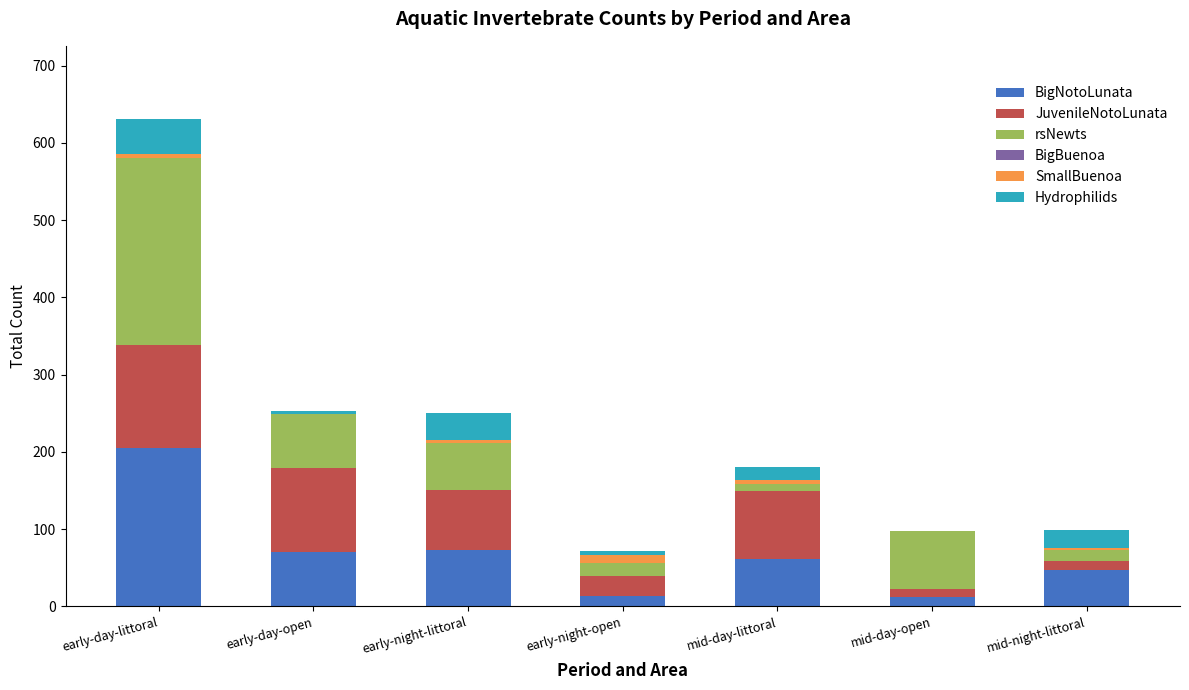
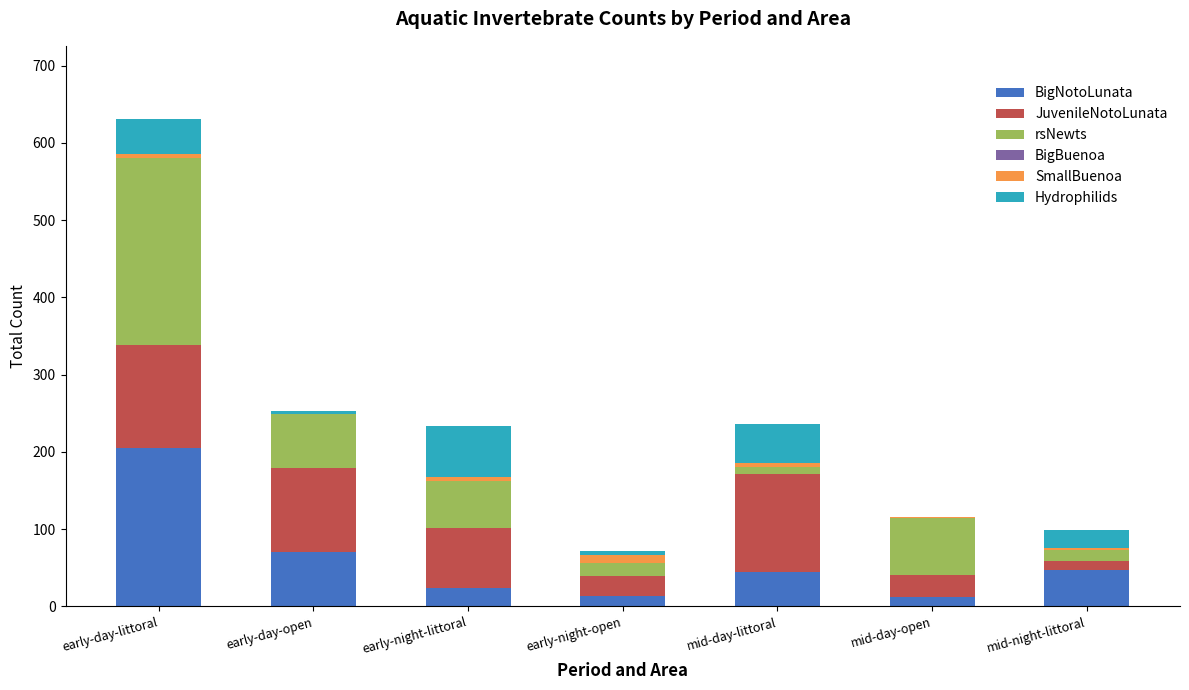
  {
    "BigNotoLunata": {
      "early-day-littoral": 210,
      "early-day-open": 70,
-     "early-night-littoral": 70,
+     "early-night-littoral": 20,
      "early-night-open": 10,
-     "mid-day-littoral": 60,
+     "mid-day-littoral": 50,
      "mid-day-open": 10,
      "mid-night-littoral": 50
    },
    "JuvenileNotoLunata": {
      "early-day-littoral": 130,
      "early-day-open": 110,
      "early-night-littoral": 80,
      "early-night-open": 30,
-     "mid-day-littoral": 90,
-     "mid-day-open": 10,
+     "mid-day-littoral": 130,
+     "mid-day-open": 30,
      "mid-night-littoral": 10
    },
    "SmallBuenoa": {
      "early-day-littoral": 10,
      "early-day-open": 0,
      "early-night-littoral": 10,
      "early-night-open": 10,
      "mid-day-littoral": 0
    },
    "Hydrophilids": {
      "early-day-littoral": 50,
      "early-day-open": 0,
-     "early-night-littoral": 30,
+     "early-night-littoral": 70,
      "early-night-open": 10,
-     "mid-day-littoral": 20,
+     "mid-day-littoral": 50,
      "mid-day-open": 0,
      "mid-night-littoral": 20
    }
  }
